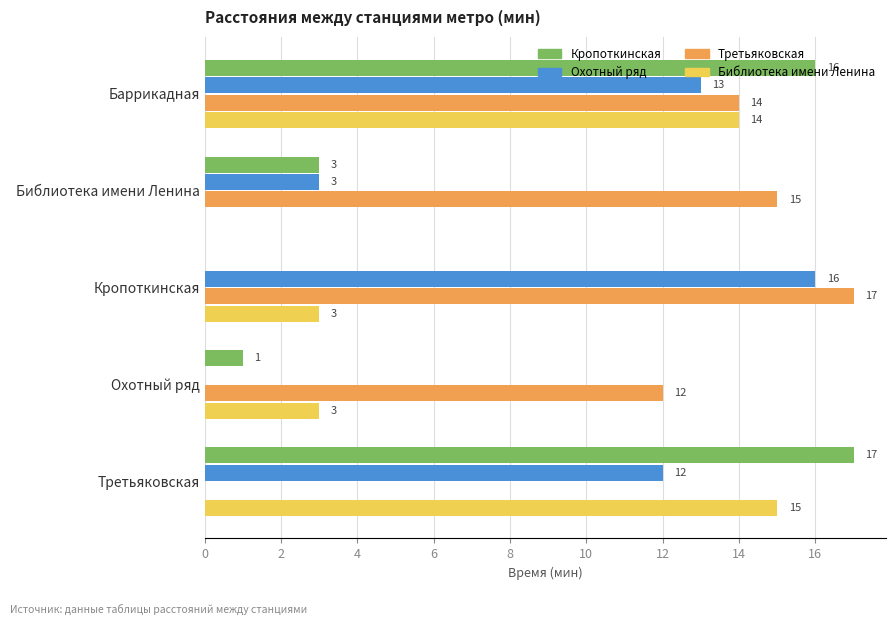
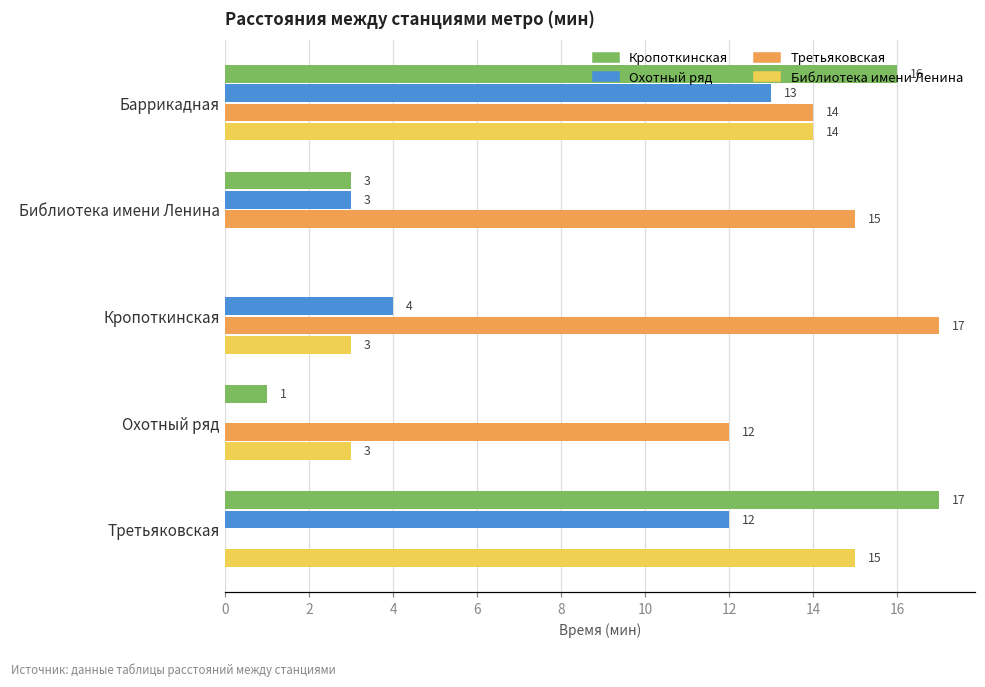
  {
    "Кропоткинская": {
      "Баррикадная": 16,
      "Библиотека имени Ленина": 3,
      "Охотный ряд": 1,
      "Третьяковская": 17
    },
    "Охотный ряд": {
      "Баррикадная": 13,
      "Библиотека имени Ленина": 3,
-     "Кропоткинская": 16,
+     "Кропоткинская": 4,
      "Третьяковская": 12
    }
  }
